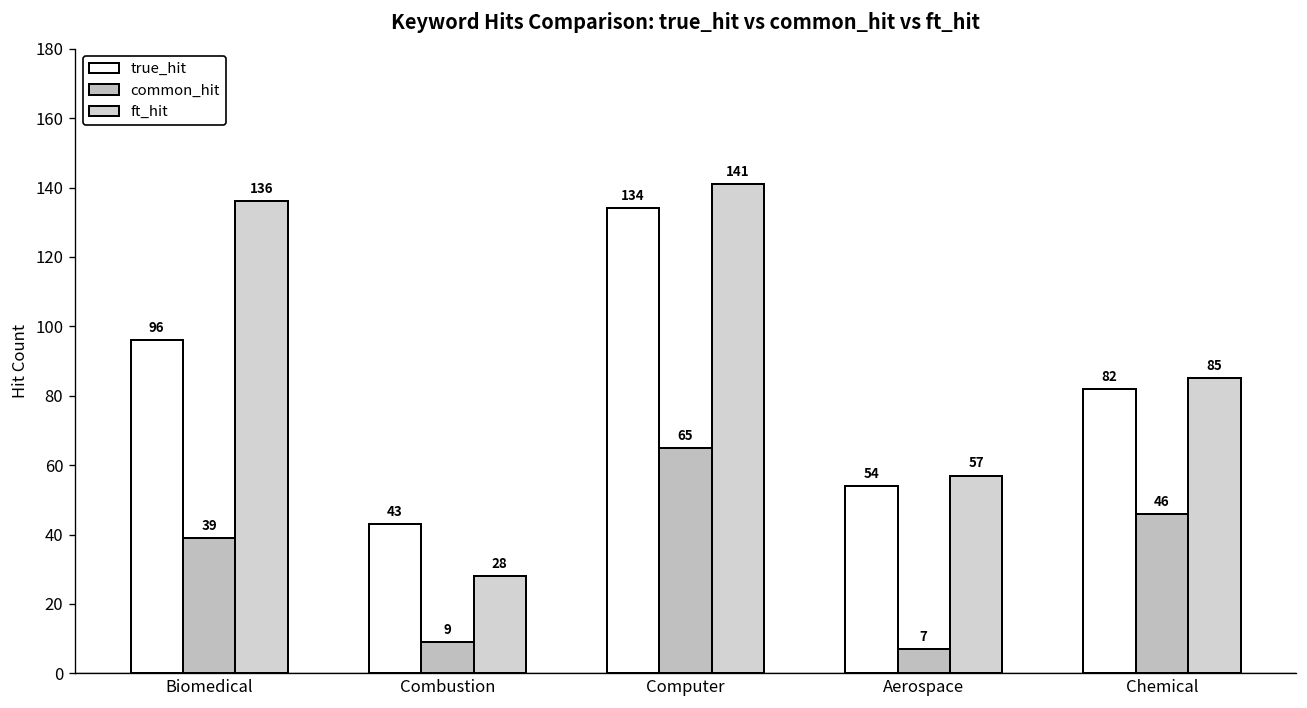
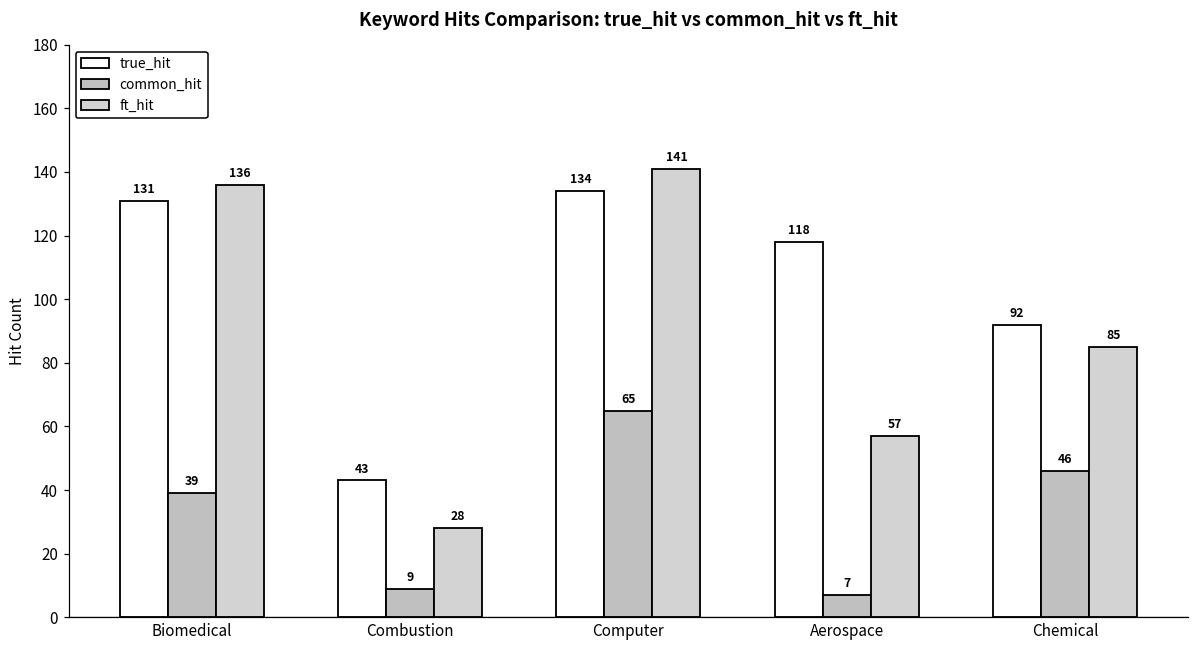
  {
    "true_hit": {
-     "Biomedical": 96,
+     "Biomedical": 131,
      "Combustion": 43,
      "Computer": 134,
-     "Aerospace": 54,
-     "Chemical": 82
+     "Aerospace": 118,
+     "Chemical": 92
    }
  }
